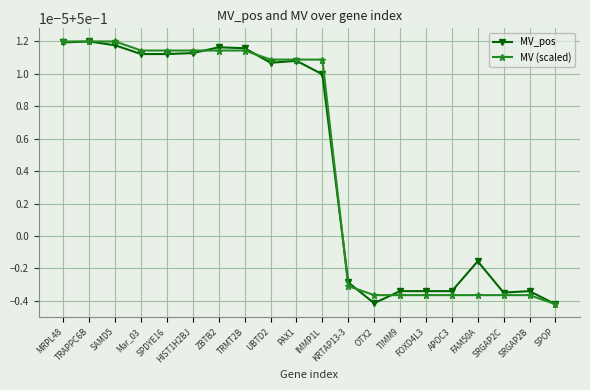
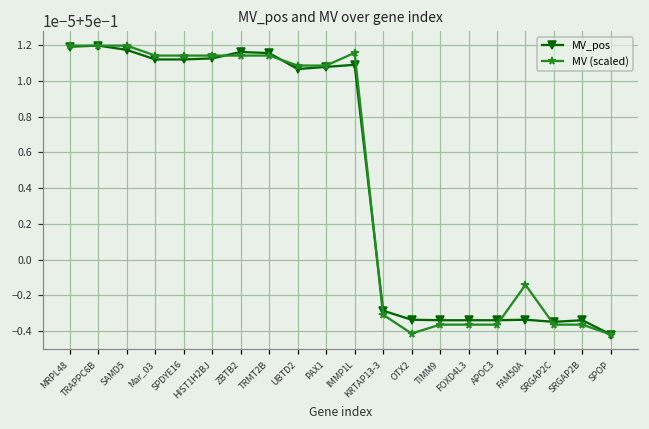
  {
    "MV_pos": {
      "SAMD5": 0.5000117,
      "Mar_03": 0.5000112,
      "SPDYE16": 0.5000112,
      "HIST1H2BJ": 0.5000113,
      "ZBTB2": 0.5000116,
      "UBTD2": 0.5000107,
-     "IMMP1L": 0.5000100,
+     "IMMP1L": 0.5000109,
      "KRTAP13-3": 0.4999971,
-     "OTX2": 0.4999959,
+     "OTX2": 0.4999966,
      "TIMM9": 0.4999966,
      "FOXD4L3": 0.4999966,
      "APOC3": 0.4999966,
-     "FAM50A": 0.4999984,
+     "FAM50A": 0.4999966,
      "SRGAP2B": 0.4999966
    },
    "MV (scaled)": {
      "SAMD5": 0.5000120,
      "Mar_03": 0.5000114,
      "SPDYE16": 0.5000114,
      "HIST1H2BJ": 0.5000114,
      "ZBTB2": 0.5000114,
      "UBTD2": 0.5000109,
-     "IMMP1L": 0.5000109,
+     "IMMP1L": 0.5000116,
      "KRTAP13-3": 0.4999969,
-     "OTX2": 0.4999964,
+     "OTX2": 0.4999959,
      "TIMM9": 0.4999964,
      "FOXD4L3": 0.4999964,
      "APOC3": 0.4999964,
-     "FAM50A": 0.4999964,
+     "FAM50A": 0.4999986,
      "SRGAP2B": 0.4999964
    }
  }
